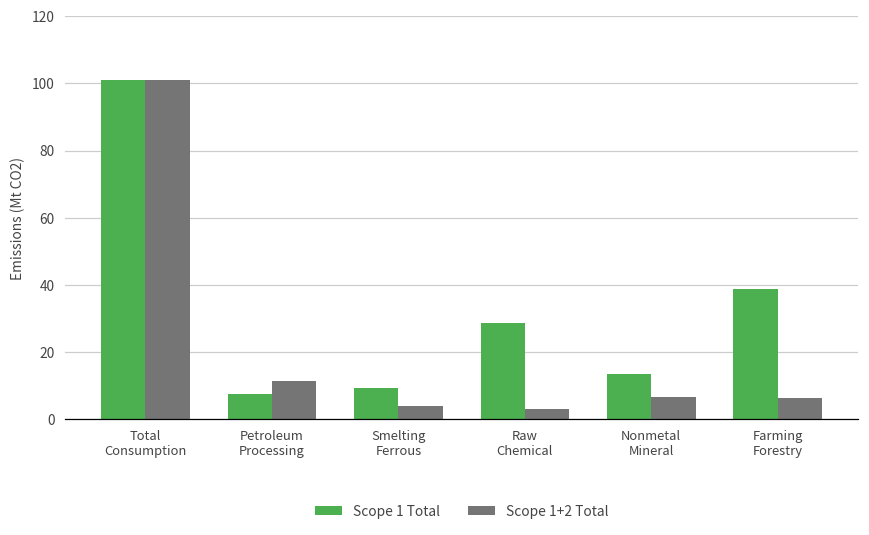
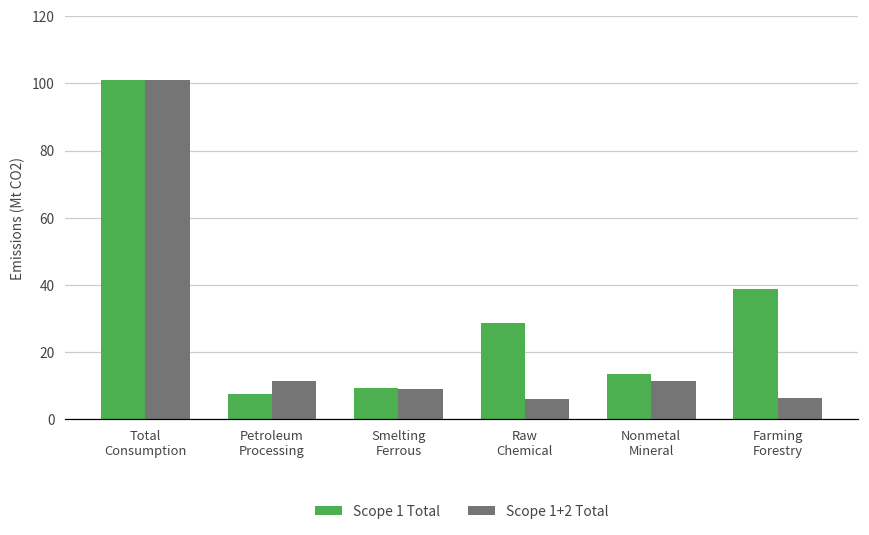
  {
    "Scope 1 Total": {
      "Total Consumption": 101,
      "Petroleum Processing": 8,
      "Smelting Ferrous": 9,
      "Raw Chemical": 29,
      "Nonmetal Mineral": 14,
      "Farming Forestry": 39
    },
    "Scope 1+2 Total": {
      "Total Consumption": 101,
      "Petroleum Processing": 11,
-     "Smelting Ferrous": 4,
-     "Raw Chemical": 3,
-     "Nonmetal Mineral": 7,
+     "Smelting Ferrous": 9,
+     "Raw Chemical": 6,
+     "Nonmetal Mineral": 11,
      "Farming Forestry": 6
    }
  }
